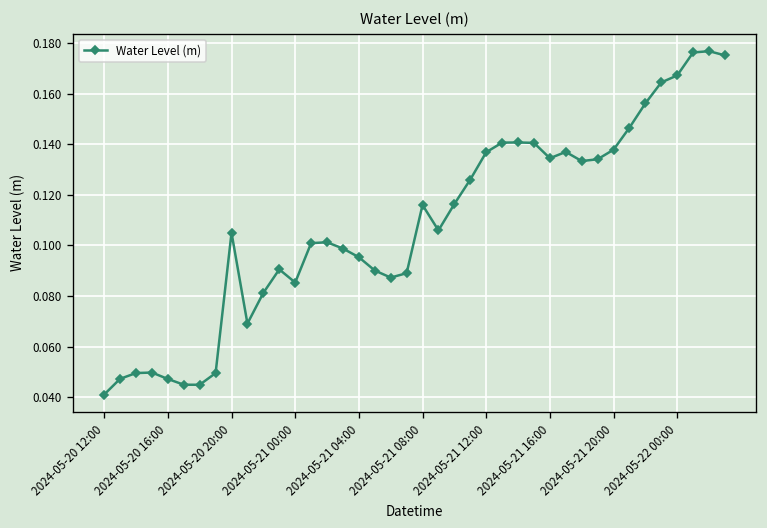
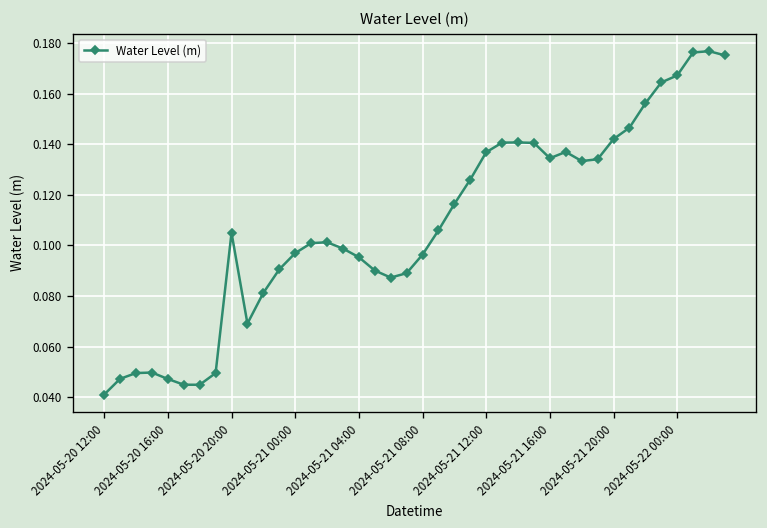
  {
    "2024-05-20 12:00": 0.041,
    "2024-05-20 16:00": 0.047,
    "2024-05-20 20:00": 0.105,
-   "2024-05-21 00:00": 0.085,
+   "2024-05-21 00:00": 0.097,
    "2024-05-21 04:00": 0.095,
-   "2024-05-21 08:00": 0.116,
+   "2024-05-21 08:00": 0.096,
    "2024-05-21 12:00": 0.137,
    "2024-05-21 16:00": 0.134,
-   "2024-05-21 20:00": 0.138,
+   "2024-05-21 20:00": 0.142,
    "2024-05-22 00:00": 0.167
  }
